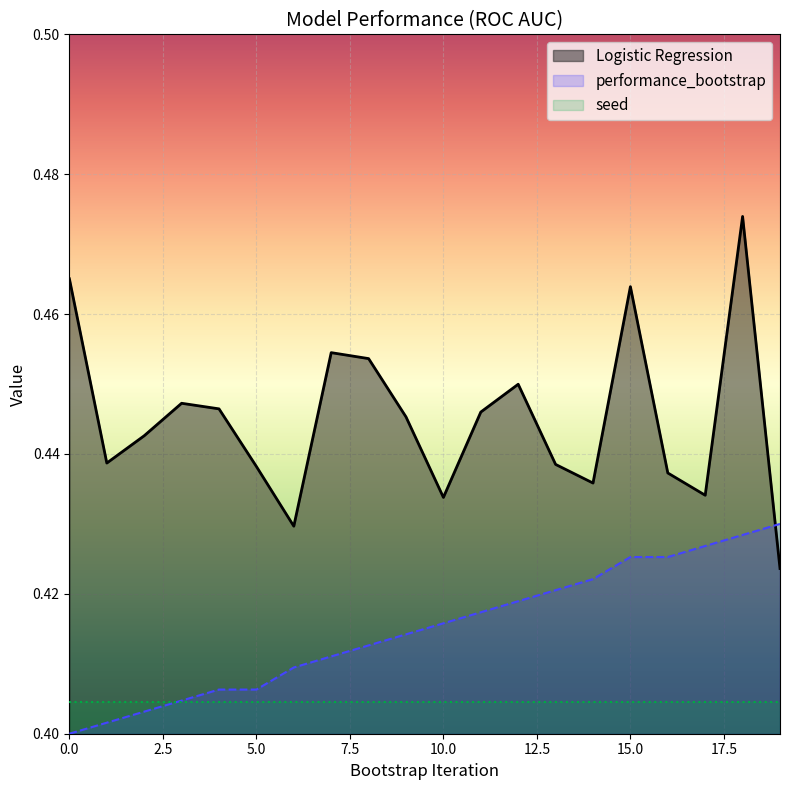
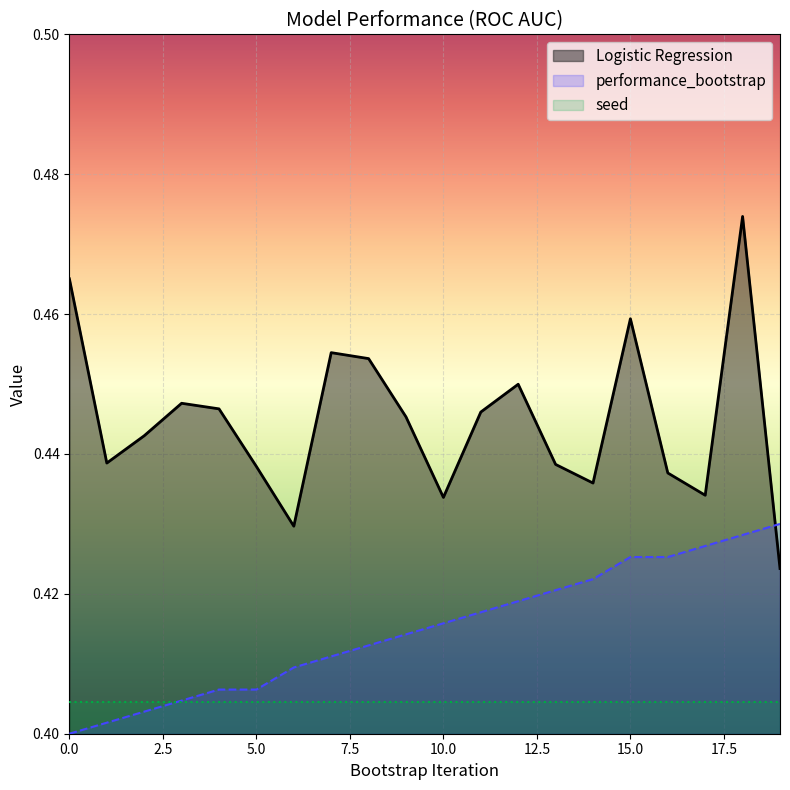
  {
    "Logistic Regression": {
      "0.0": 0.465,
      "5.0": 0.438,
      "10.0": 0.434,
-     "15.0": 0.464
+     "15.0": 0.459
    },
    "performance_bootstrap": {
      "0.0": 0.400,
      "5.0": 0.406,
      "10.0": 0.416,
      "15.0": 0.425
    },
    "seed": {
      "0.0": 0.405,
      "5.0": 0.405,
      "10.0": 0.405,
      "15.0": 0.405
    }
  }
